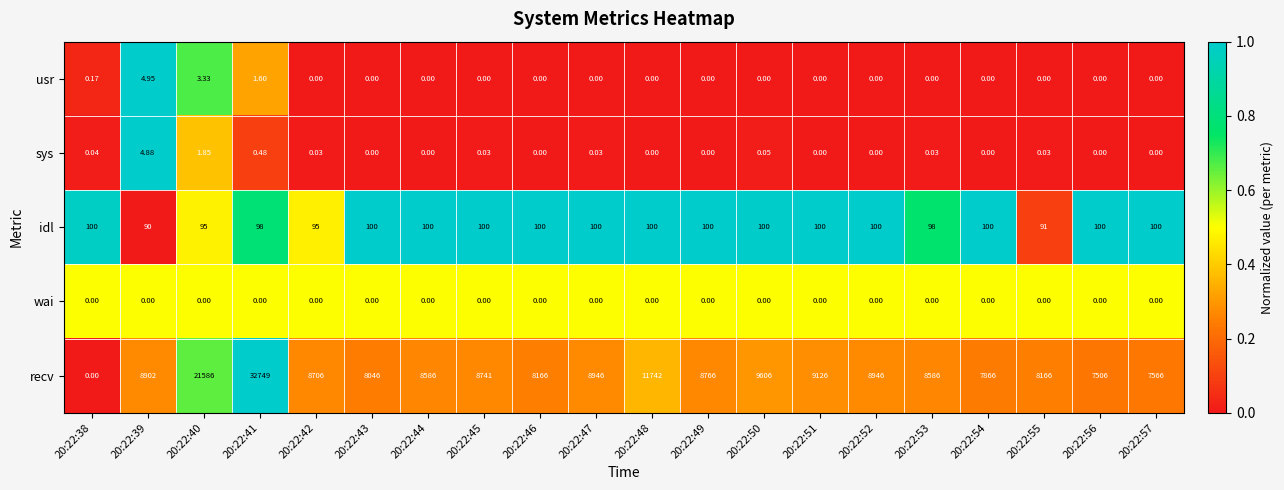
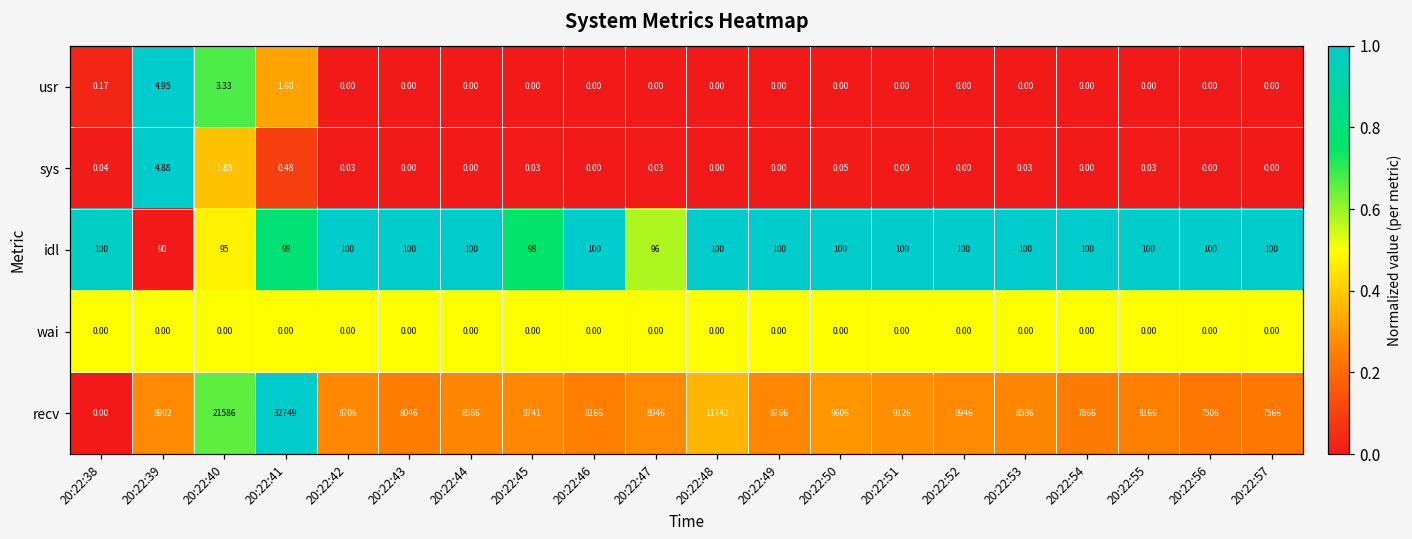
  {
    "usr": {
      "20:22:38": 0.17,
      "20:22:39": 4.95,
      "20:22:40": 3.33,
      "20:22:41": 1.60,
      "20:22:42": 0.00,
      "20:22:43": 0.00,
      "20:22:44": 0.00,
      "20:22:45": 0.00,
      "20:22:46": 0.00,
      "20:22:47": 0.00,
      "20:22:48": 0.00,
      "20:22:49": 0.00,
      "20:22:50": 0.00,
      "20:22:51": 0.00,
      "20:22:52": 0.00,
      "20:22:53": 0.00,
      "20:22:54": 0.00,
      "20:22:55": 0.00,
      "20:22:56": 0.00,
      "20:22:57": 0.00
    },
    "sys": {
      "20:22:38": 0.04,
      "20:22:39": 4.88,
      "20:22:40": 1.85,
      "20:22:41": 0.48,
      "20:22:42": 0.03,
      "20:22:43": 0.00,
      "20:22:44": 0.00,
      "20:22:45": 0.03,
      "20:22:46": 0.00,
      "20:22:47": 0.03,
      "20:22:48": 0.00,
      "20:22:49": 0.00,
      "20:22:50": 0.05,
      "20:22:51": 0.00,
      "20:22:52": 0.00,
      "20:22:53": 0.03,
      "20:22:54": 0.00,
      "20:22:55": 0.03,
      "20:22:56": 0.00,
      "20:22:57": 0.00
    },
    "idl": {
      "20:22:38": 100,
      "20:22:39": 90,
      "20:22:40": 95,
      "20:22:41": 98,
-     "20:22:42": 95,
+     "20:22:42": 100,
      "20:22:43": 100,
      "20:22:44": 100,
-     "20:22:45": 100,
+     "20:22:45": 98,
      "20:22:46": 100,
-     "20:22:47": 100,
+     "20:22:47": 96,
      "20:22:48": 100,
      "20:22:49": 100,
      "20:22:50": 100,
      "20:22:51": 100,
      "20:22:52": 100,
-     "20:22:53": 98,
+     "20:22:53": 100,
      "20:22:54": 100,
-     "20:22:55": 91,
+     "20:22:55": 100,
      "20:22:56": 100,
      "20:22:57": 100
    },
    "wai": {
      "20:22:38": 0.00,
      "20:22:39": 0.00,
      "20:22:40": 0.00,
      "20:22:41": 0.00,
      "20:22:42": 0.00,
      "20:22:43": 0.00,
      "20:22:44": 0.00,
      "20:22:45": 0.00,
      "20:22:46": 0.00,
      "20:22:47": 0.00,
      "20:22:48": 0.00,
      "20:22:49": 0.00,
      "20:22:50": 0.00,
      "20:22:51": 0.00,
      "20:22:52": 0.00,
      "20:22:53": 0.00,
      "20:22:54": 0.00,
      "20:22:55": 0.00,
      "20:22:56": 0.00,
      "20:22:57": 0.00
    },
    "recv": {
      "20:22:38": 0.00,
      "20:22:39": 8902,
      "20:22:40": 21586,
      "20:22:41": 32749,
      "20:22:42": 8706,
      "20:22:43": 8046,
      "20:22:44": 8586,
      "20:22:45": 8741,
      "20:22:46": 8166,
      "20:22:47": 8946,
      "20:22:48": 11742,
      "20:22:49": 8766,
      "20:22:50": 9606,
      "20:22:51": 9126,
      "20:22:52": 8946,
      "20:22:53": 8586,
      "20:22:54": 7866,
      "20:22:55": 8166,
      "20:22:56": 7506,
      "20:22:57": 7566
    }
  }
